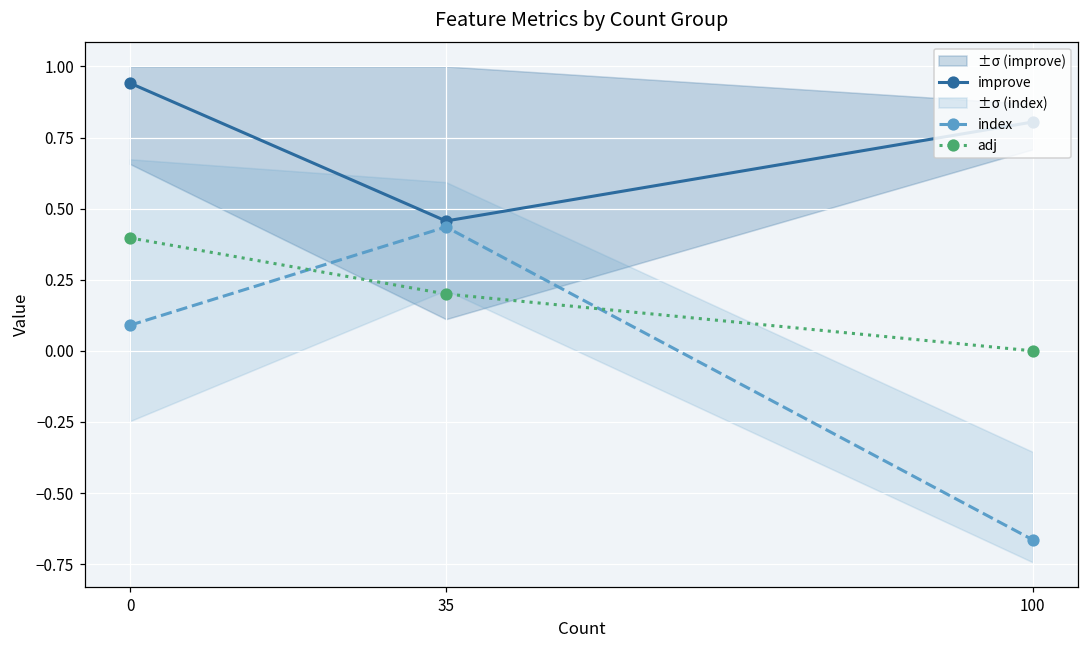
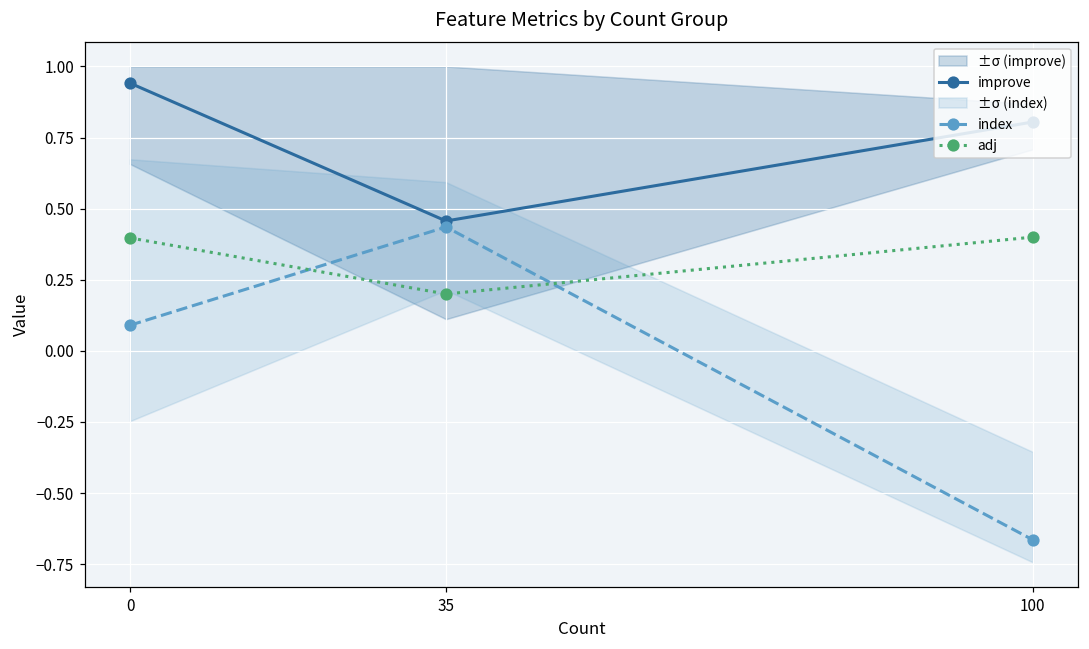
  {
    "adj": {
      "0": 0.4,
      "35": 0.2,
-     "100": 0.0
+     "100": 0.4
    }
  }
